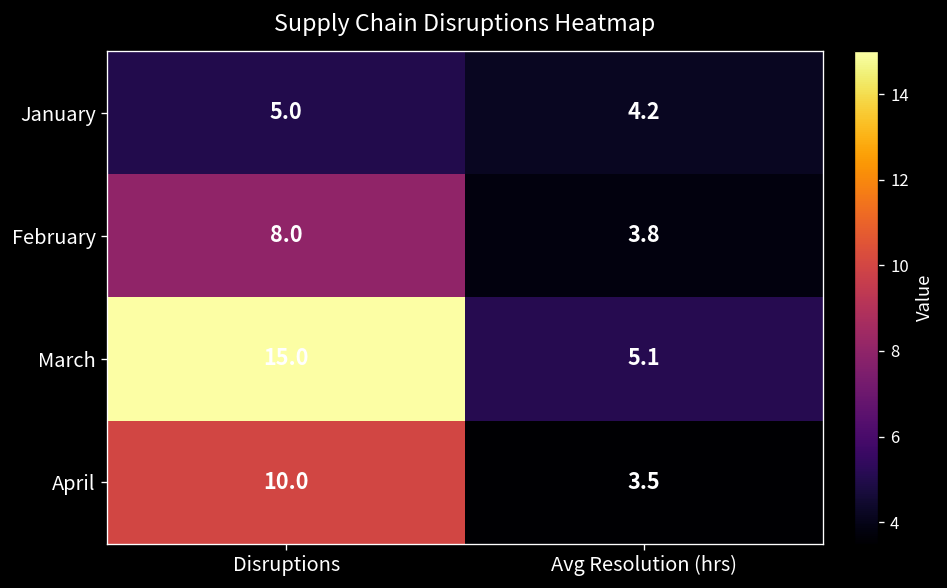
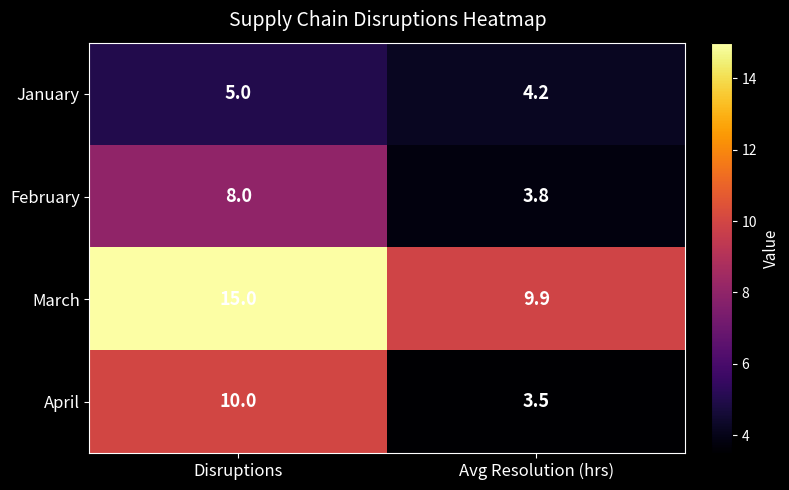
  {
    "January": {
      "Disruptions": 5.0,
      "Avg Resolution (hrs)": 4.2
    },
    "February": {
      "Disruptions": 8.0,
      "Avg Resolution (hrs)": 3.8
    },
    "March": {
      "Disruptions": 15.0,
-     "Avg Resolution (hrs)": 5.1
+     "Avg Resolution (hrs)": 9.9
    },
    "April": {
      "Disruptions": 10.0,
      "Avg Resolution (hrs)": 3.5
    }
  }
